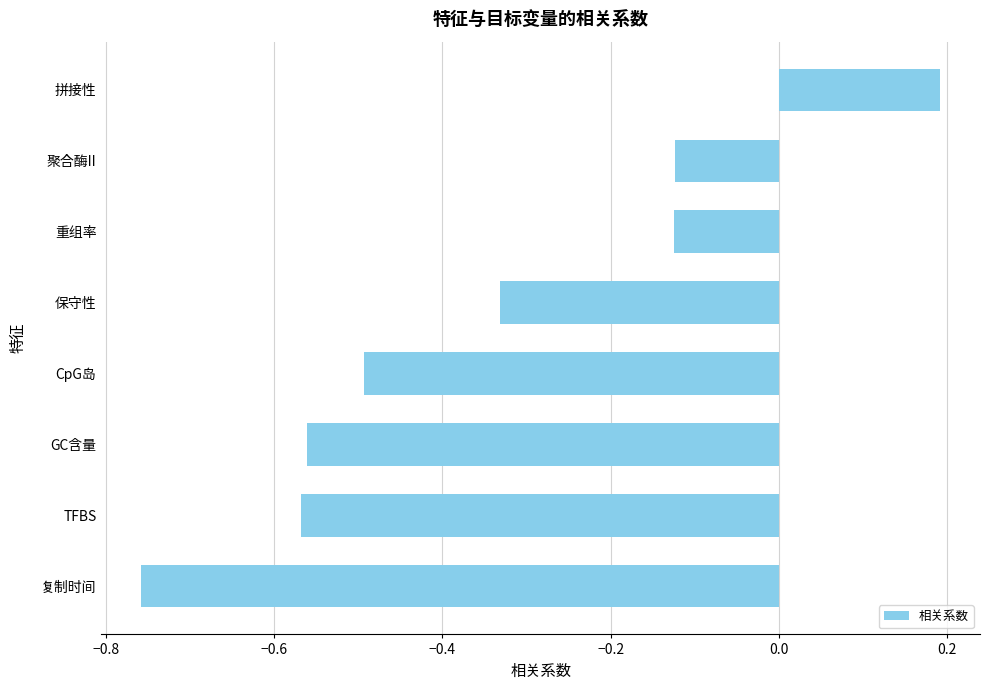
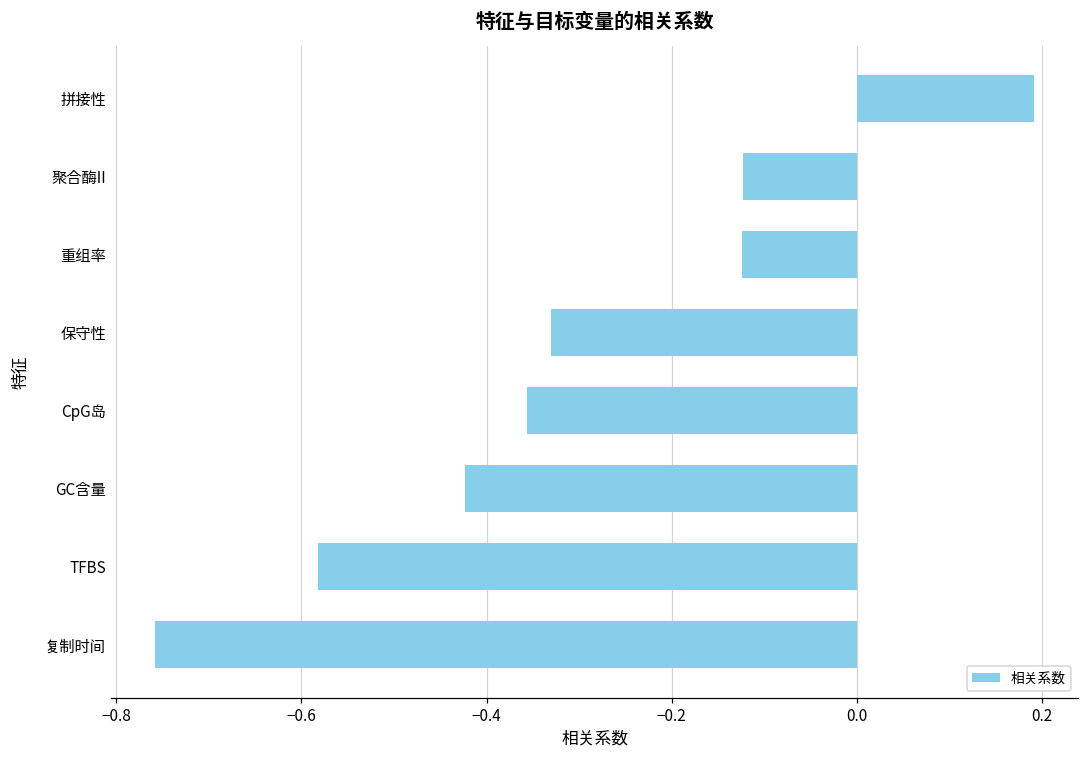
  {
    "拼接性": 0.19,
    "聚合酶II": -0.12,
    "重组率": -0.12,
    "保守性": -0.33,
-   "CpG岛": -0.49,
-   "GC含量": -0.56,
-   "TFBS": -0.57,
+   "CpG岛": -0.36,
+   "GC含量": -0.42,
+   "TFBS": -0.58,
    "复制时间": -0.76
  }
